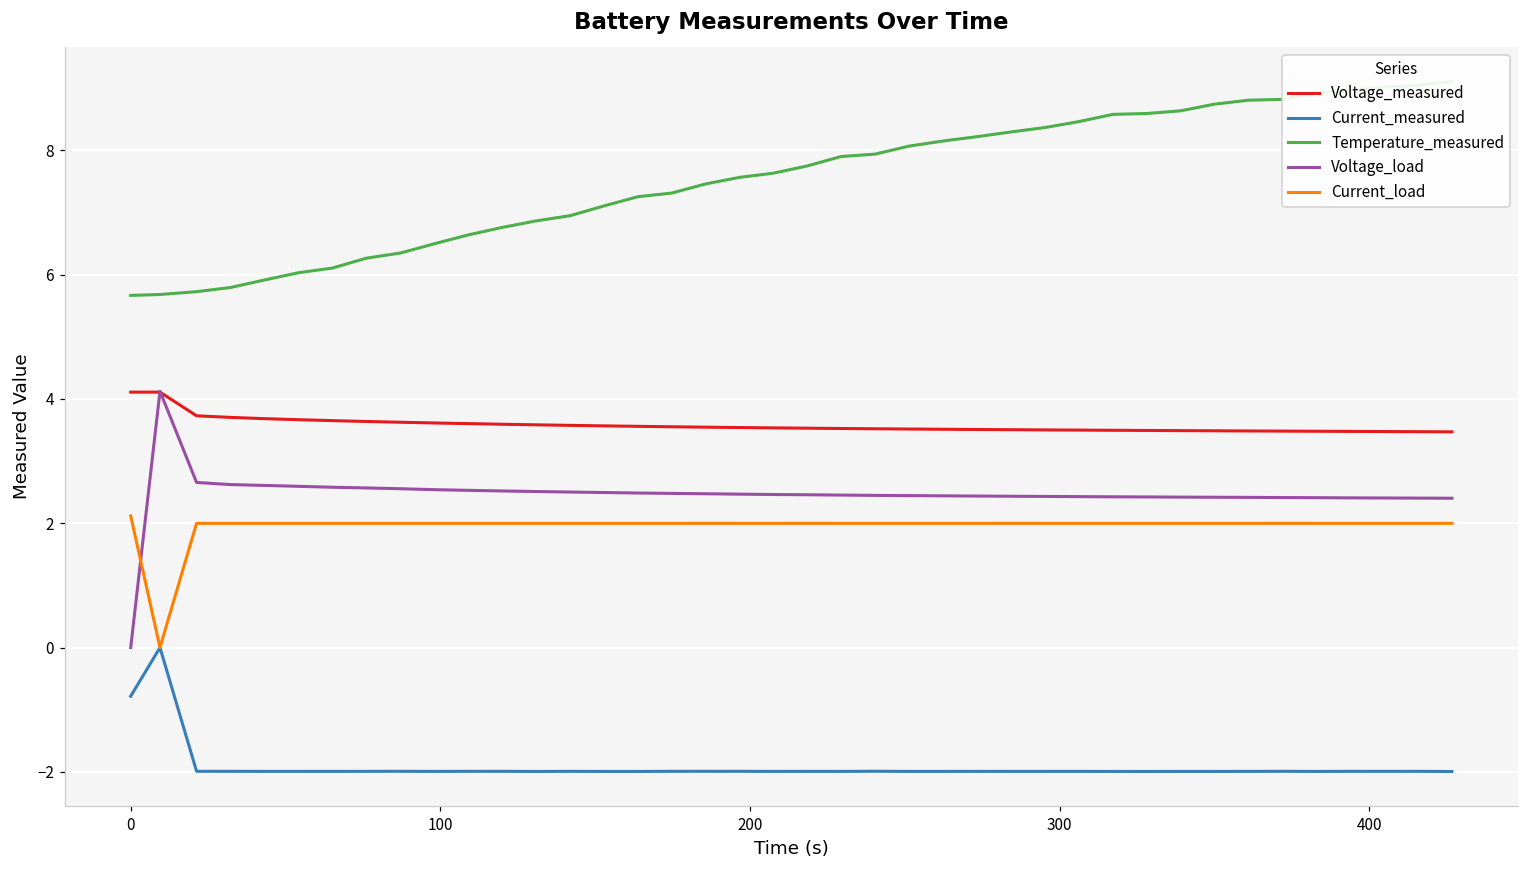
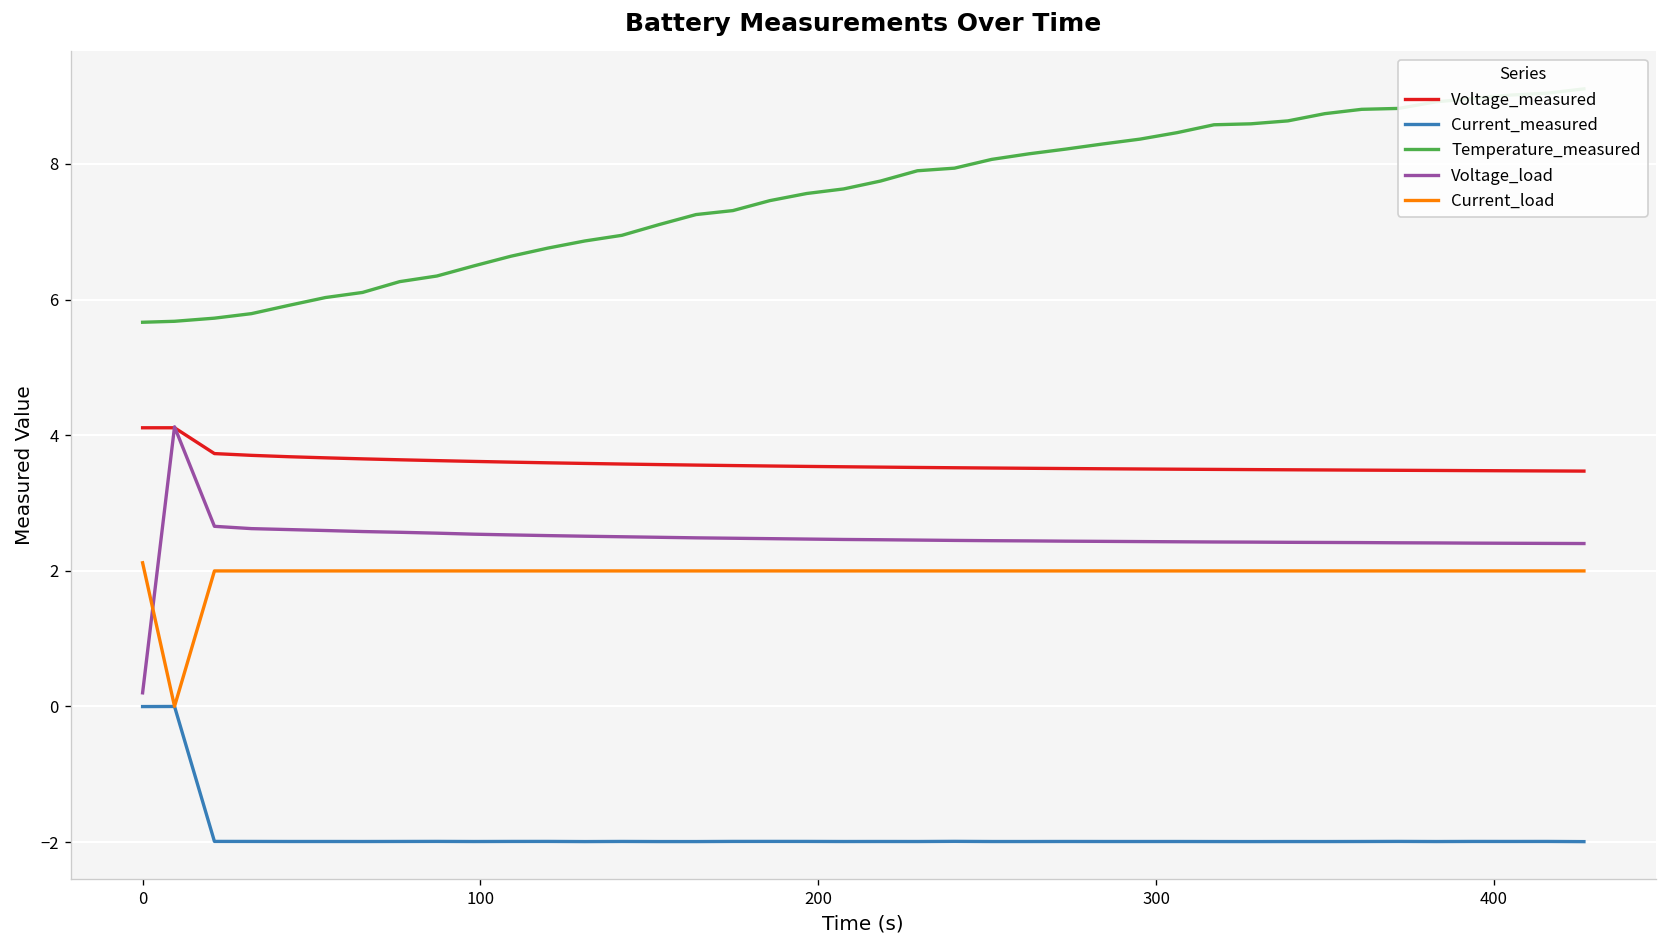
  {
    "Voltage_measured": {
      "0": 4.1
    },
    "Current_measured": {
-     "0": -0.8
+     "0": 0.0
    },
    "Temperature_measured": {
      "0": 5.7
    },
    "Voltage_load": {
-     "0": 0.0
+     "0": 0.2
    },
    "Current_load": {
      "0": 2.1
    }
  }
